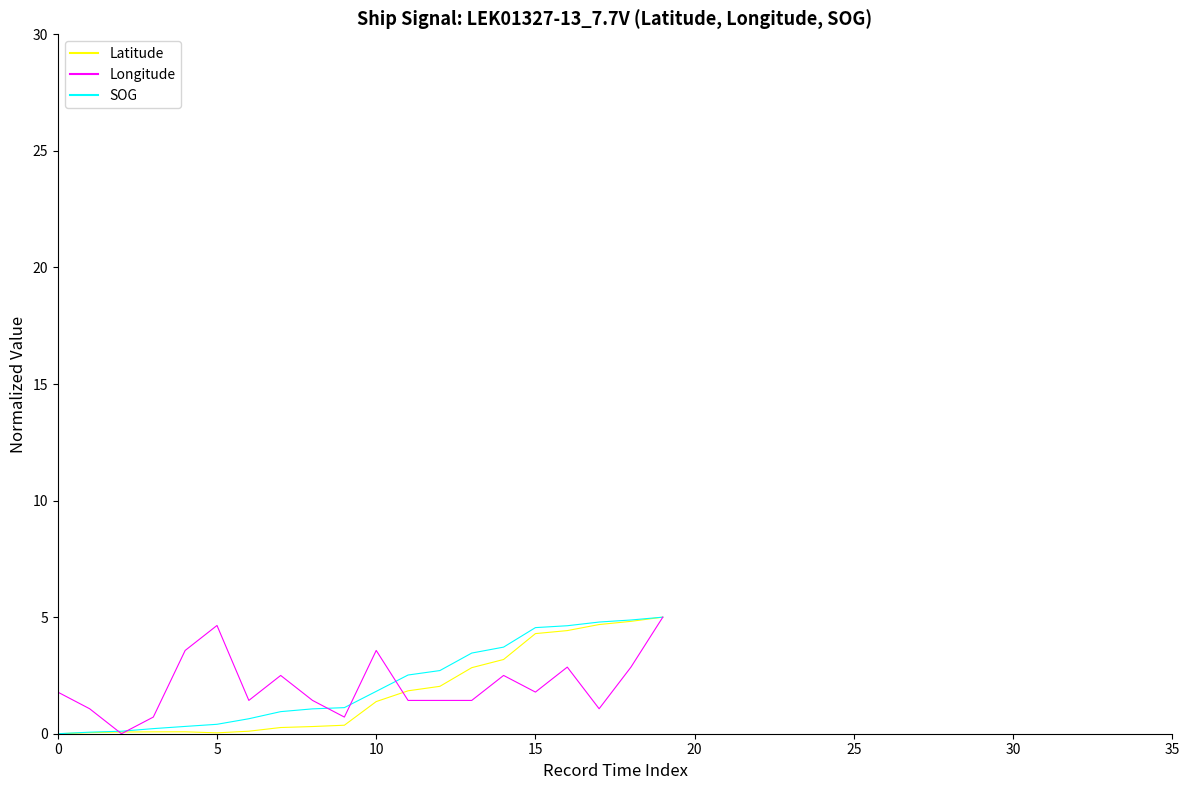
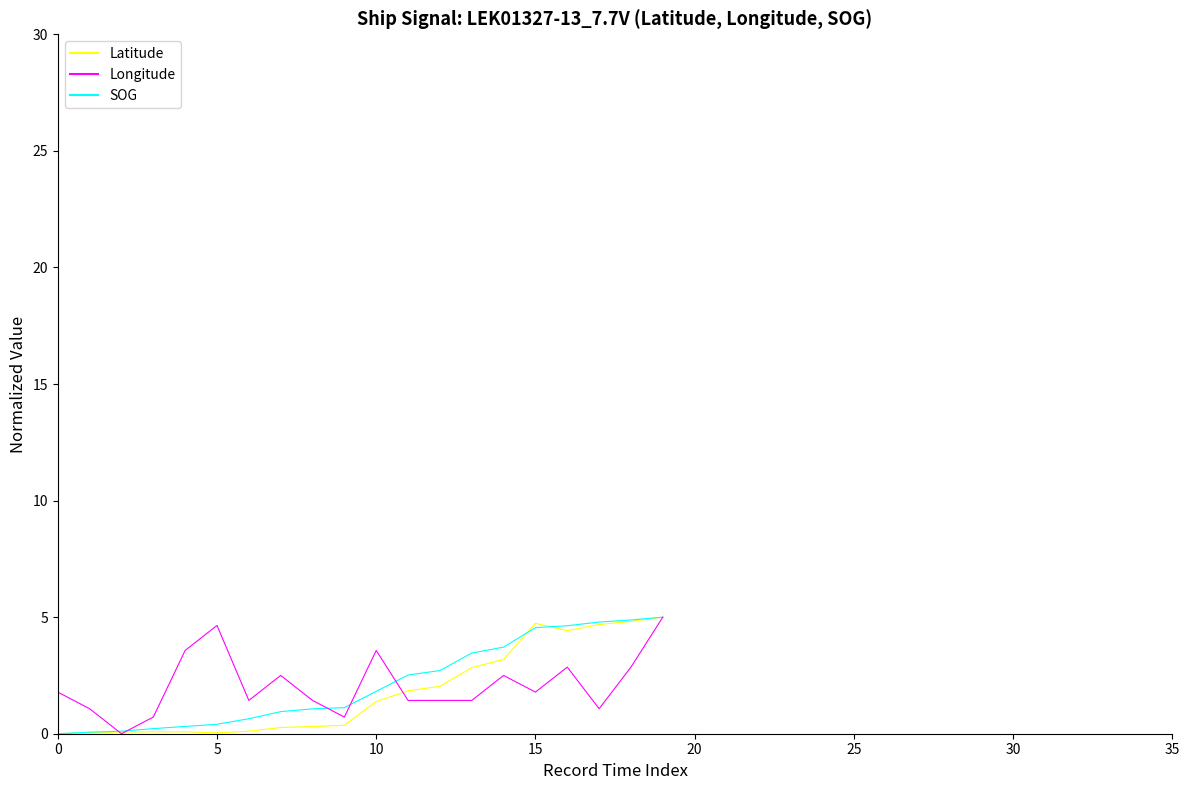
  {
    "Latitude": {
      "5": 0.0,
      "10": 1.4,
-     "15": 4.3
+     "15": 4.7
    }
  }
